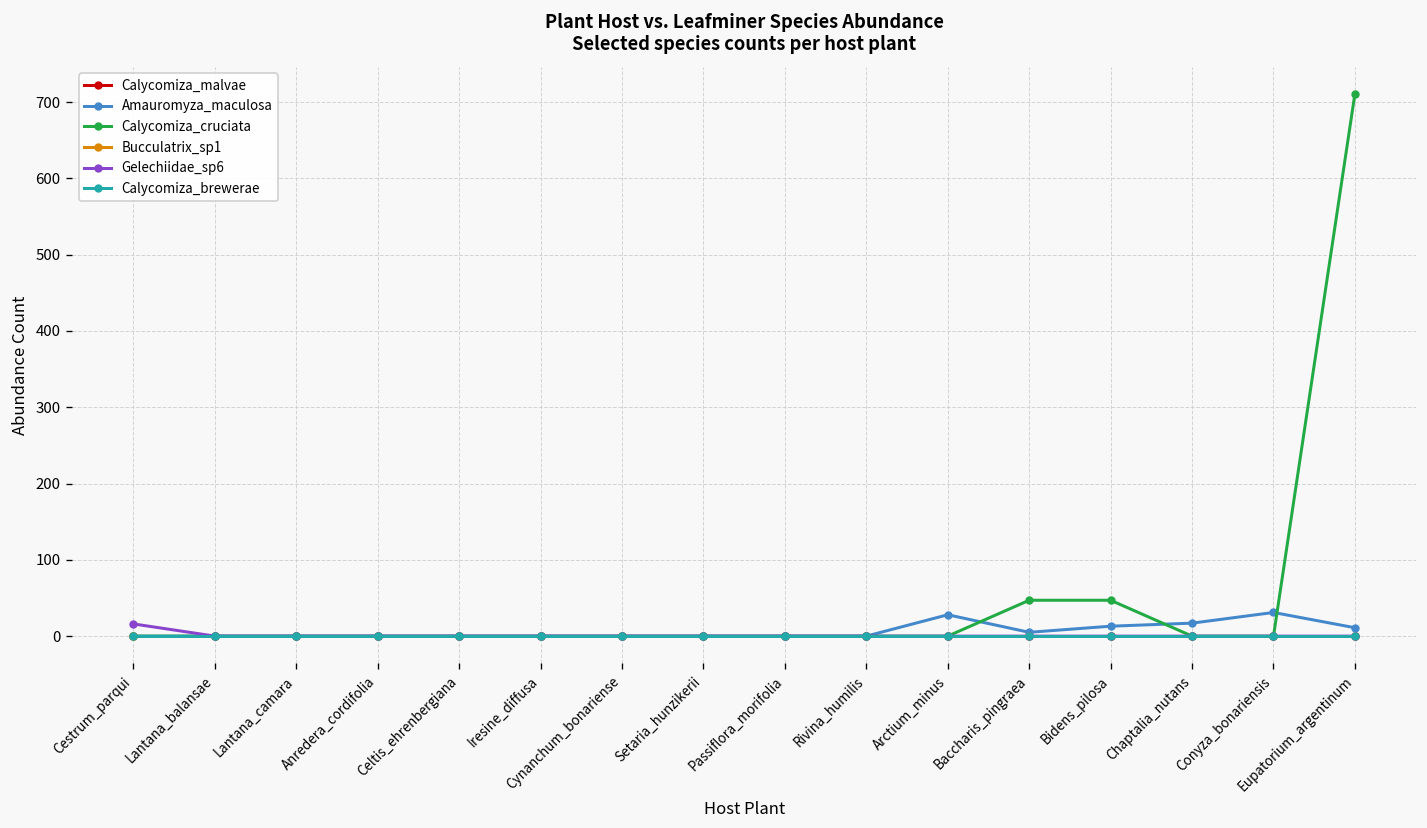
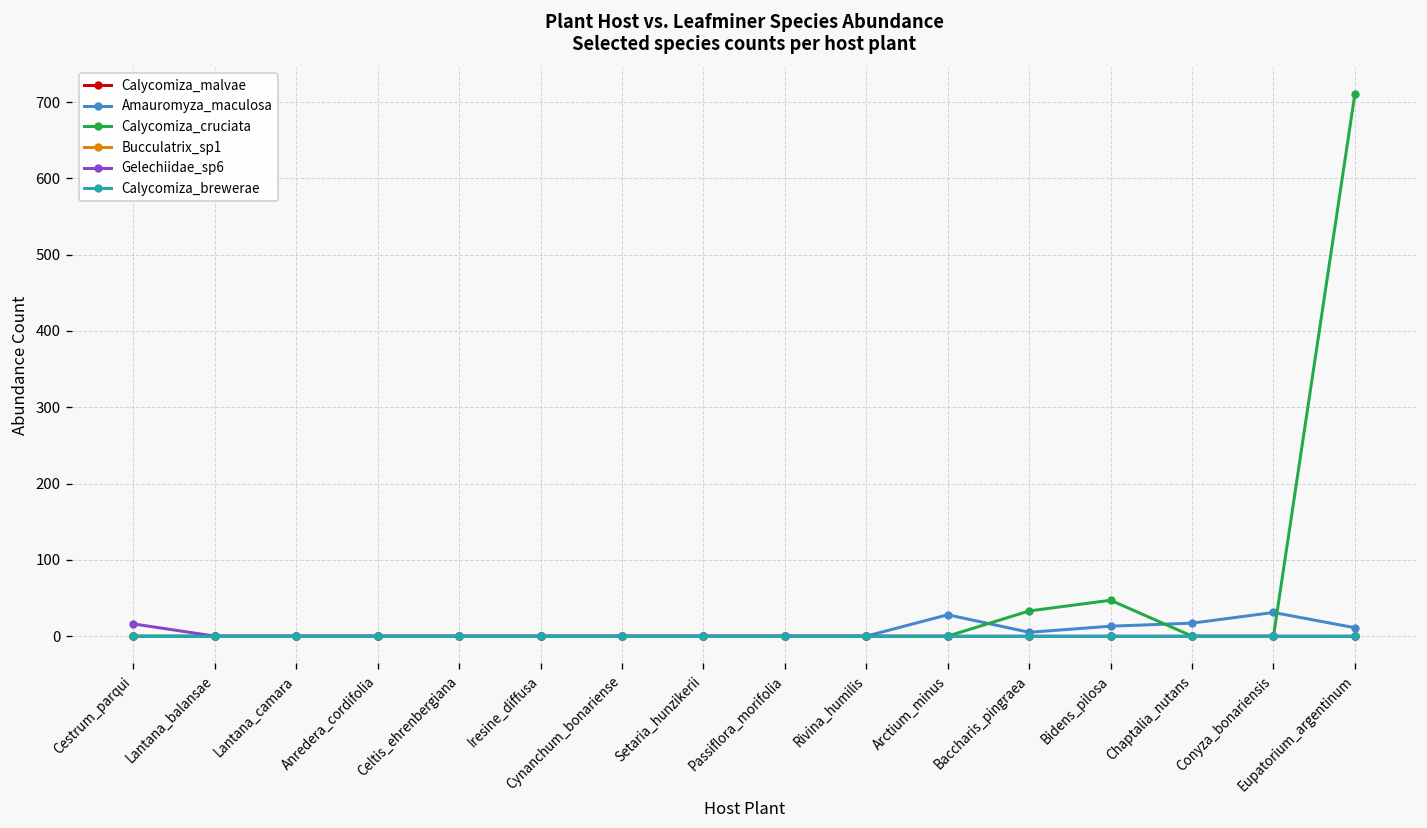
  {
    "Calycomiza_cruciata": {
-     "Baccharis_pingraea": 50,
+     "Baccharis_pingraea": 30,
      "Bidens_pilosa": 50,
      "Eupatorium_argentinum": 710
    },
    "Gelechiidae_sp6": {
      "Cestrum_parqui": 20
    }
  }
